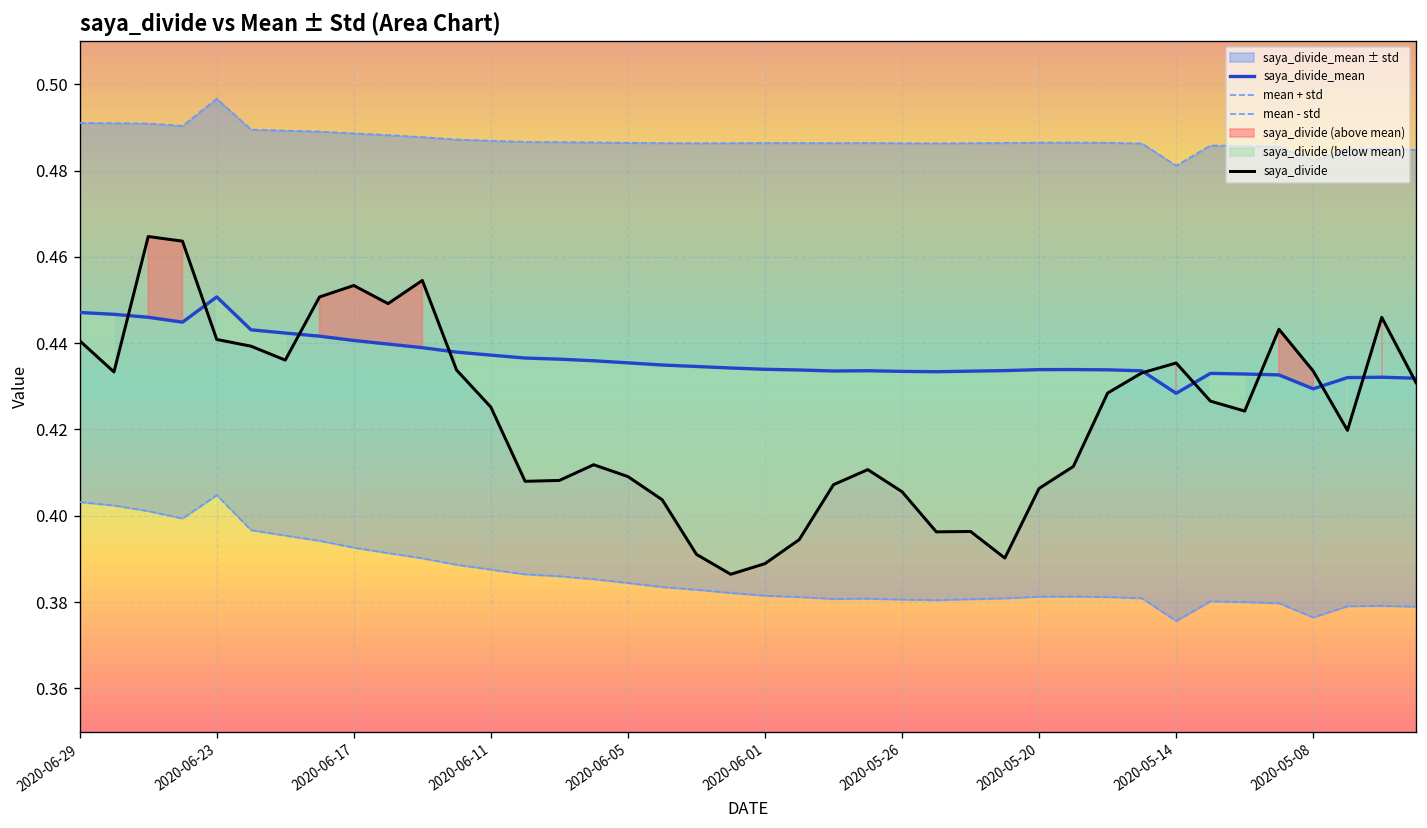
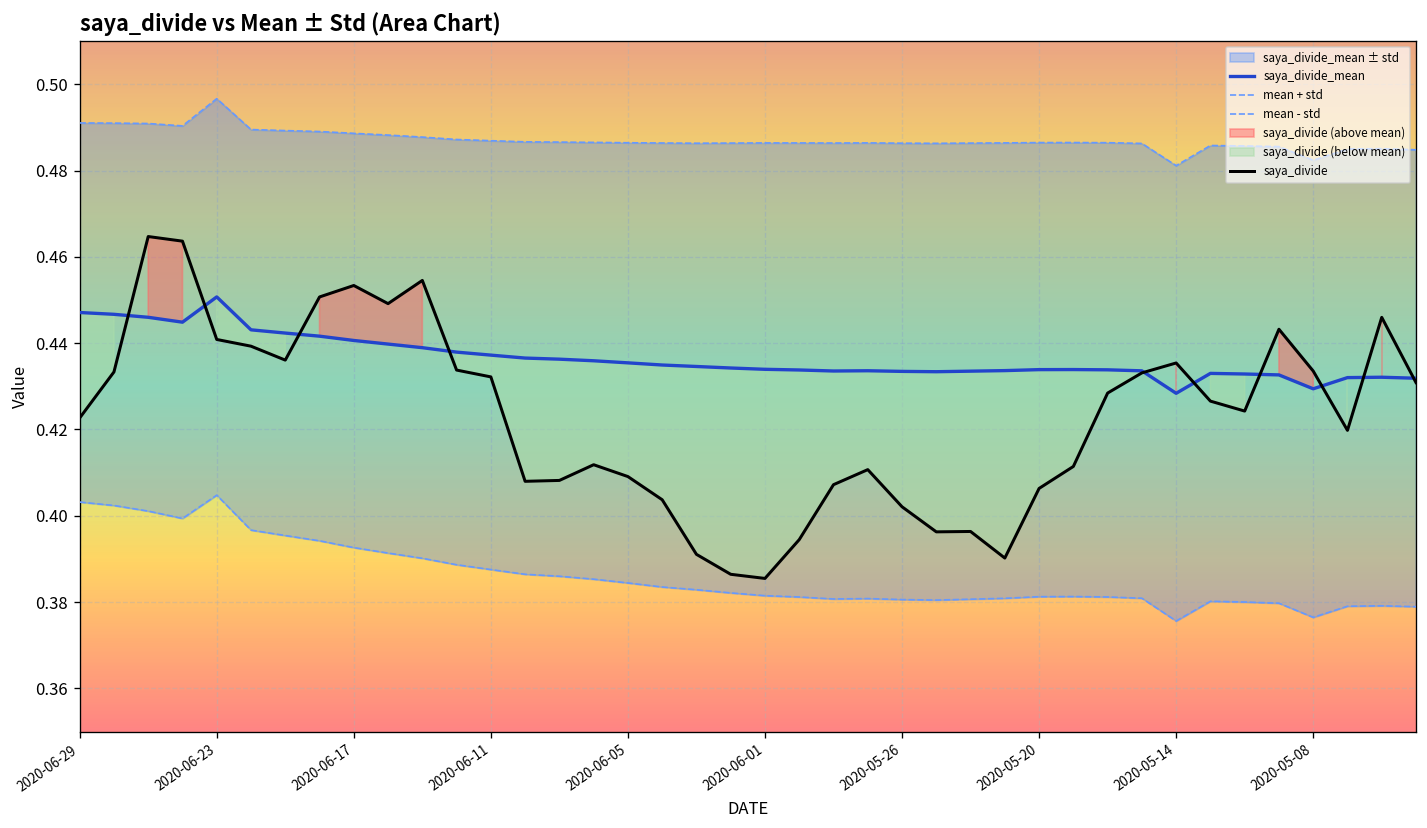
  {
    "saya_divide_mean": {
      "2020-06-29": 0.447,
      "2020-06-23": 0.451,
      "2020-06-17": 0.441,
      "2020-06-11": 0.437,
      "2020-06-05": 0.435,
      "2020-06-01": 0.434,
      "2020-05-26": 0.433,
      "2020-05-20": 0.434,
      "2020-05-14": 0.428,
      "2020-05-08": 0.429
    },
    "saya_divide": {
-     "2020-06-29": 0.441,
+     "2020-06-29": 0.423,
      "2020-06-23": 0.441,
      "2020-06-17": 0.453,
-     "2020-06-11": 0.425,
+     "2020-06-11": 0.432,
      "2020-06-05": 0.409,
-     "2020-06-01": 0.389,
-     "2020-05-26": 0.406,
+     "2020-06-01": 0.385,
+     "2020-05-26": 0.402,
      "2020-05-20": 0.406,
      "2020-05-14": 0.435,
      "2020-05-08": 0.434
    }
  }
